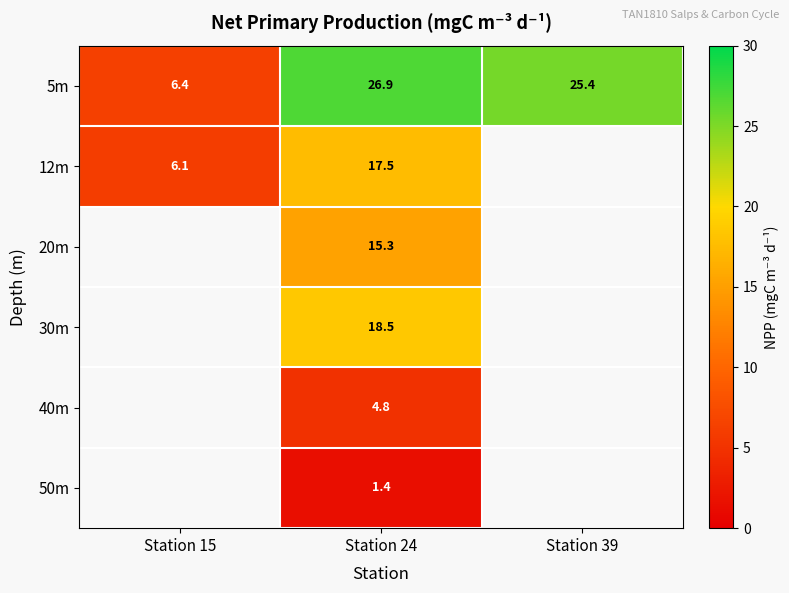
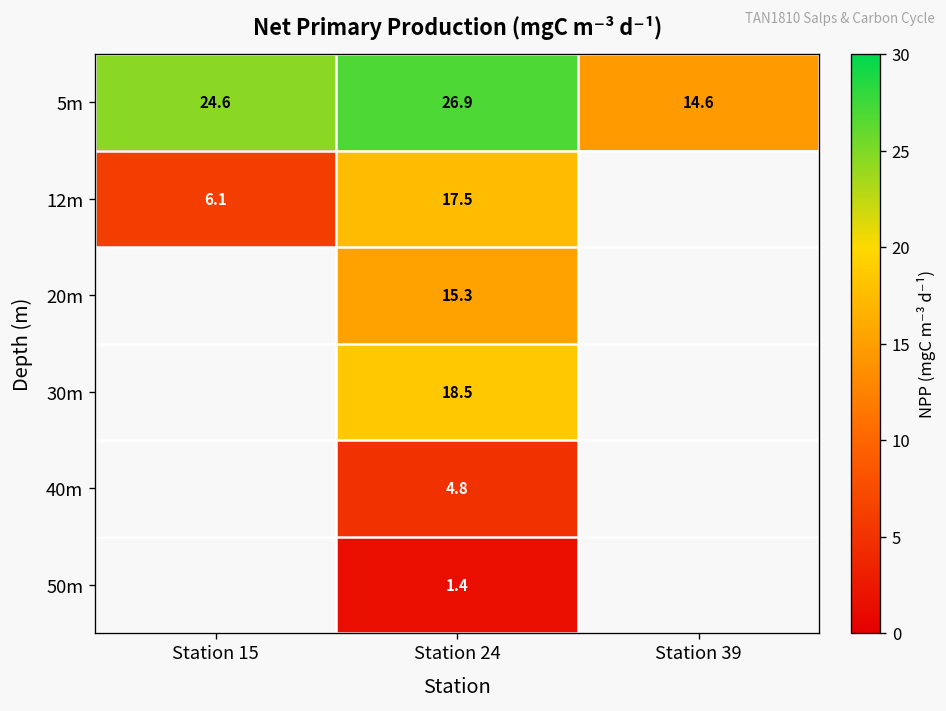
  {
    "5m": {
-     "Station 15": 6.4,
+     "Station 15": 24.6,
      "Station 24": 26.9,
-     "Station 39": 25.4
+     "Station 39": 14.6
    },
    "12m": {
      "Station 15": 6.1,
      "Station 24": 17.5
    },
    "20m": {
      "Station 24": 15.3
    },
    "30m": {
      "Station 24": 18.5
    },
    "40m": {
      "Station 24": 4.8
    },
    "50m": {
      "Station 24": 1.4
    }
  }
